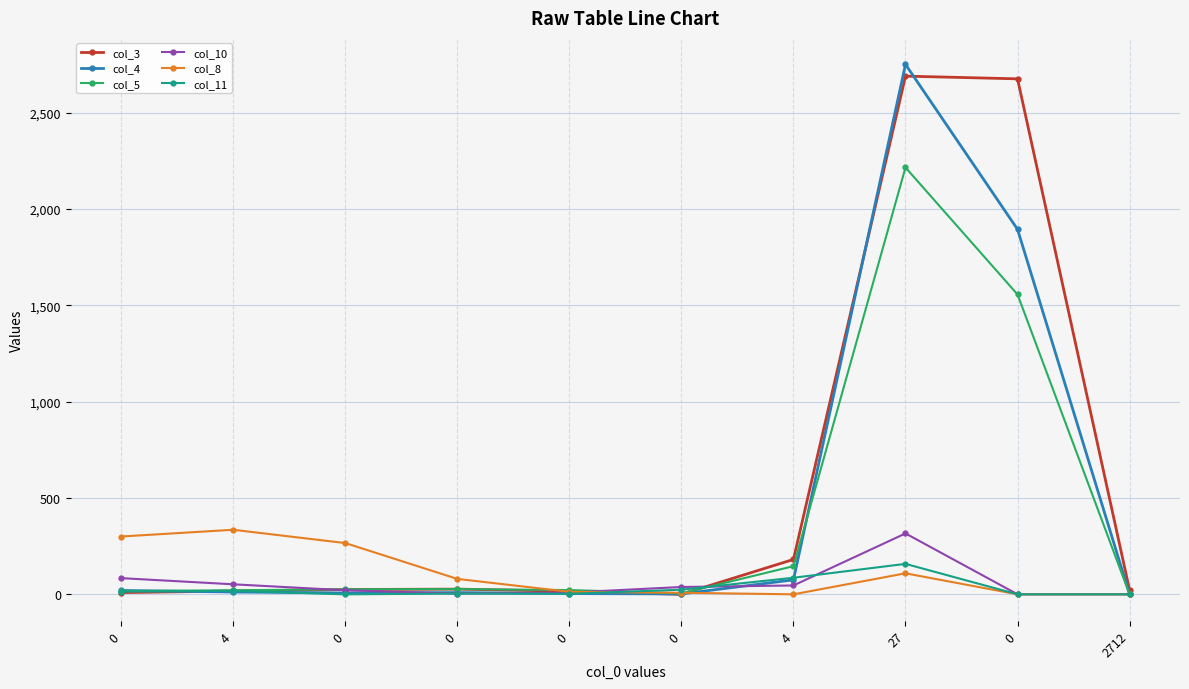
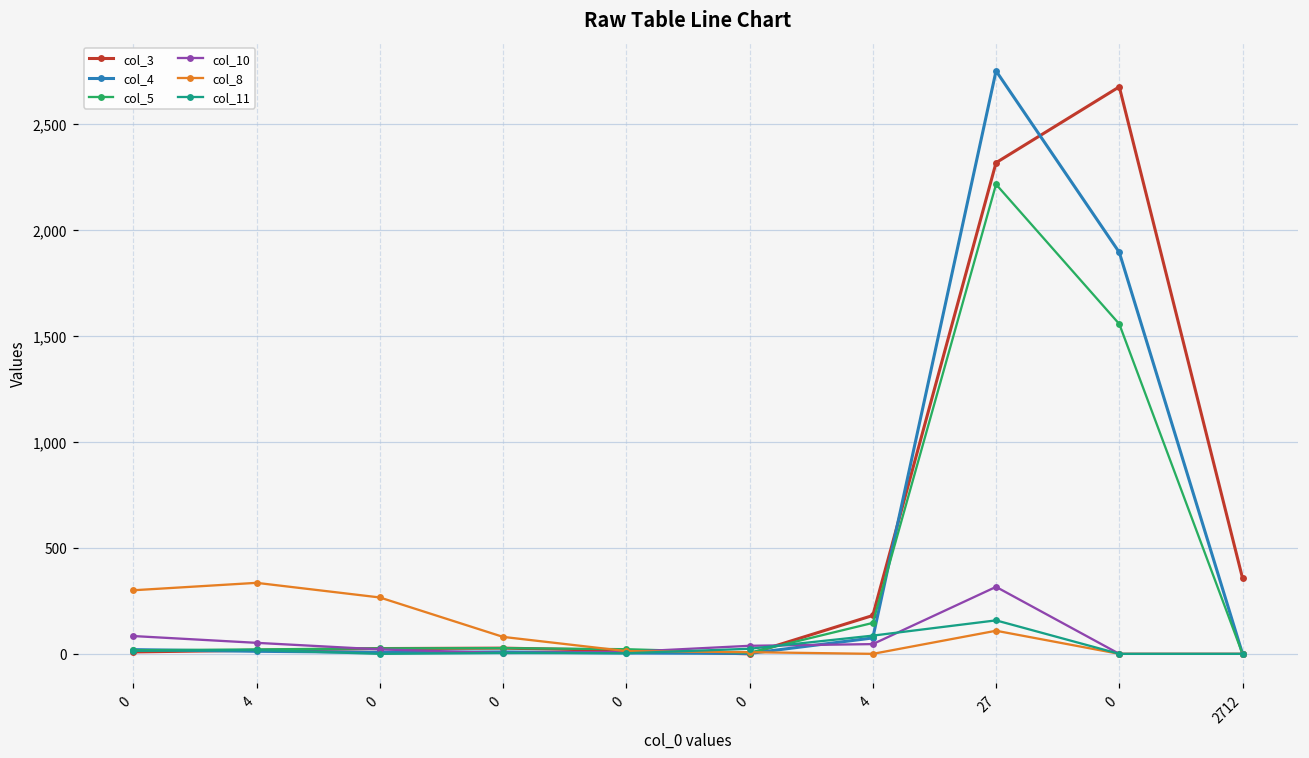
  {
    "col_3": {
-     "27": "2,690",
-     "2712": "20"
+     "27": "2,320",
+     "2712": "360"
    },
    "col_4": {
      "27": "2,750"
    },
    "col_10": {
      "27": "320"
    },
    "col_8": {
      "27": "110"
    }
  }
